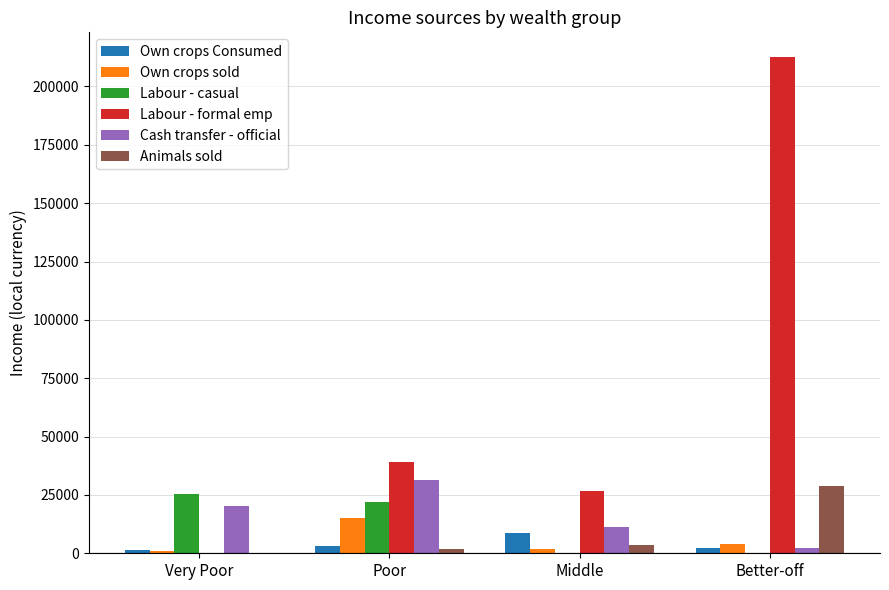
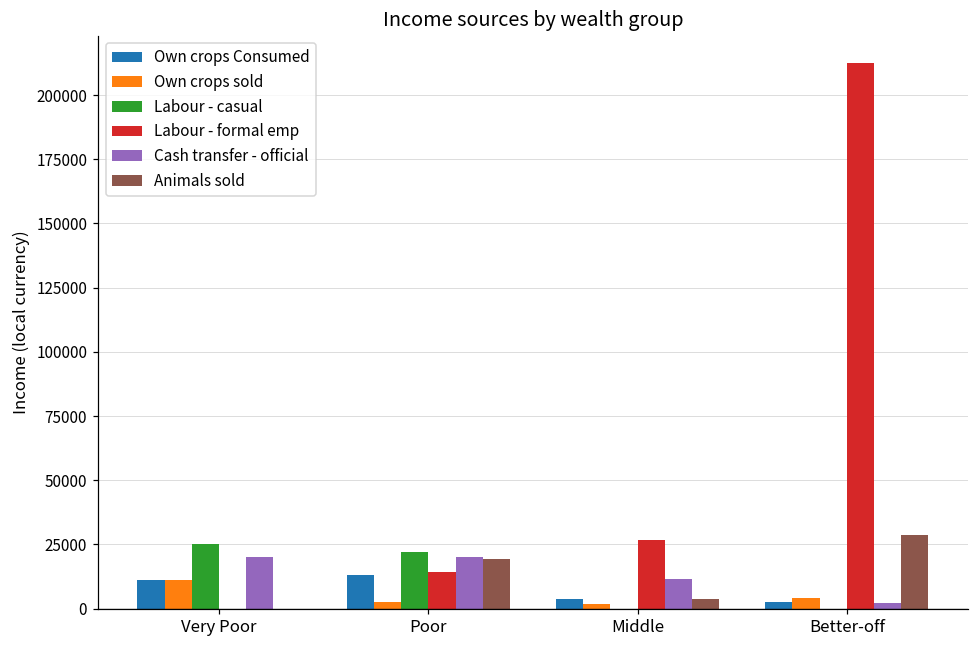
  {
    "Own crops Consumed": {
-     "Very Poor": 2000,
-     "Poor": 3000,
-     "Middle": 9000,
+     "Very Poor": 11000,
+     "Poor": 13000,
+     "Middle": 4000,
      "Better-off": 2000
    },
    "Own crops sold": {
-     "Very Poor": 1000,
-     "Poor": 15000,
+     "Very Poor": 11000,
+     "Poor": 3000,
      "Middle": 2000,
      "Better-off": 4000
    },
    "Labour - casual": {
      "Very Poor": 25000,
      "Poor": 22000,
      "Middle": 0,
      "Better-off": 0
    },
    "Labour - formal emp": {
      "Very Poor": 0,
-     "Poor": 39000,
+     "Poor": 14000,
      "Middle": 27000,
      "Better-off": 213000
    },
    "Cash transfer - official": {
      "Very Poor": 20000,
-     "Poor": 32000,
+     "Poor": 20000,
      "Middle": 11000,
      "Better-off": 2000
    },
    "Animals sold": {
      "Very Poor": 0,
-     "Poor": 2000,
+     "Poor": 19000,
      "Middle": 4000,
      "Better-off": 29000
    }
  }
